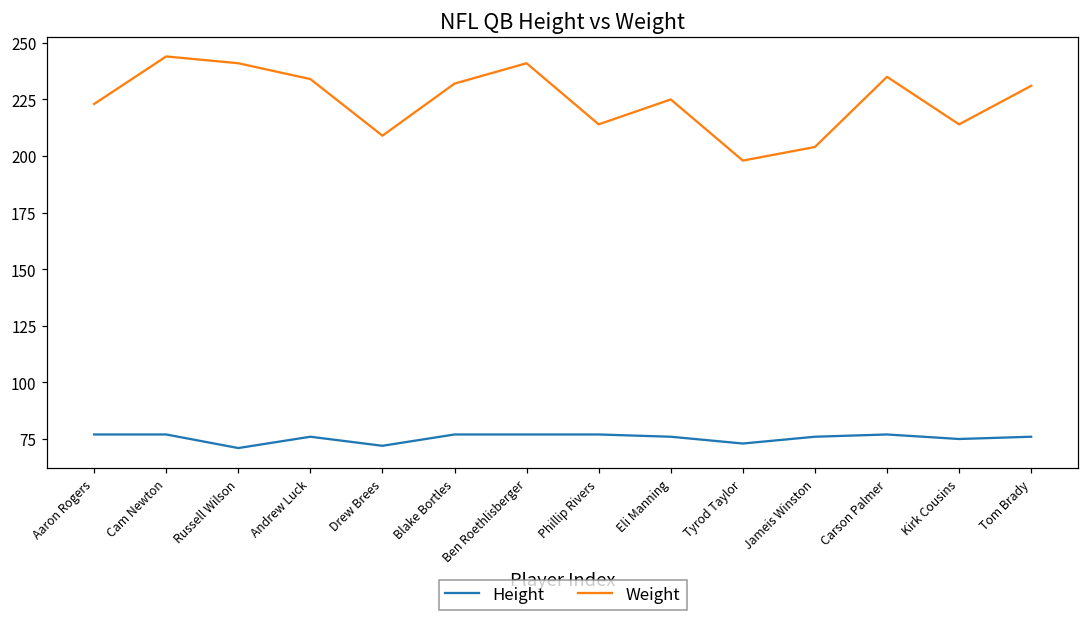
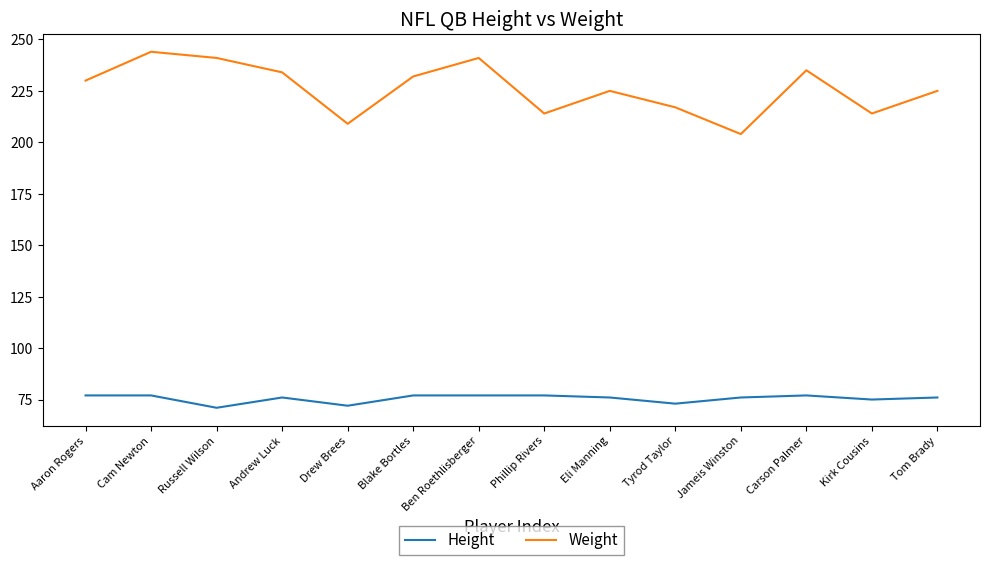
  {
    "Height": {
      "Aaron Rogers": 77,
      "Cam Newton": 77,
      "Russell Wilson": 71,
      "Andrew Luck": 76,
      "Drew Brees": 72,
      "Blake Bortles": 77,
      "Ben Roethlisberger": 77,
      "Phillip Rivers": 77,
      "Eli Manning": 76,
      "Tyrod Taylor": 73,
      "Jameis Winston": 76,
      "Carson Palmer": 77,
      "Kirk Cousins": 75,
      "Tom Brady": 76
    },
    "Weight": {
-     "Aaron Rogers": 223,
+     "Aaron Rogers": 230,
      "Cam Newton": 244,
      "Russell Wilson": 241,
      "Andrew Luck": 234,
      "Drew Brees": 209,
      "Blake Bortles": 232,
      "Ben Roethlisberger": 241,
      "Phillip Rivers": 214,
      "Eli Manning": 225,
-     "Tyrod Taylor": 198,
+     "Tyrod Taylor": 217,
      "Jameis Winston": 204,
      "Carson Palmer": 235,
      "Kirk Cousins": 214,
-     "Tom Brady": 231
+     "Tom Brady": 225
    }
  }
